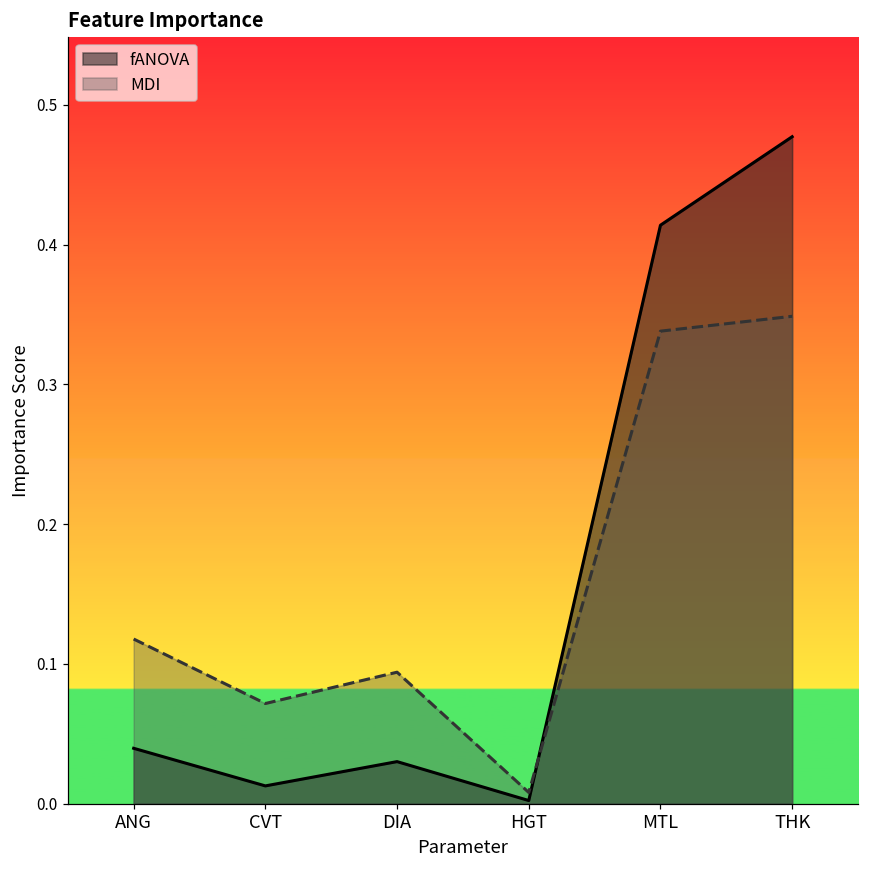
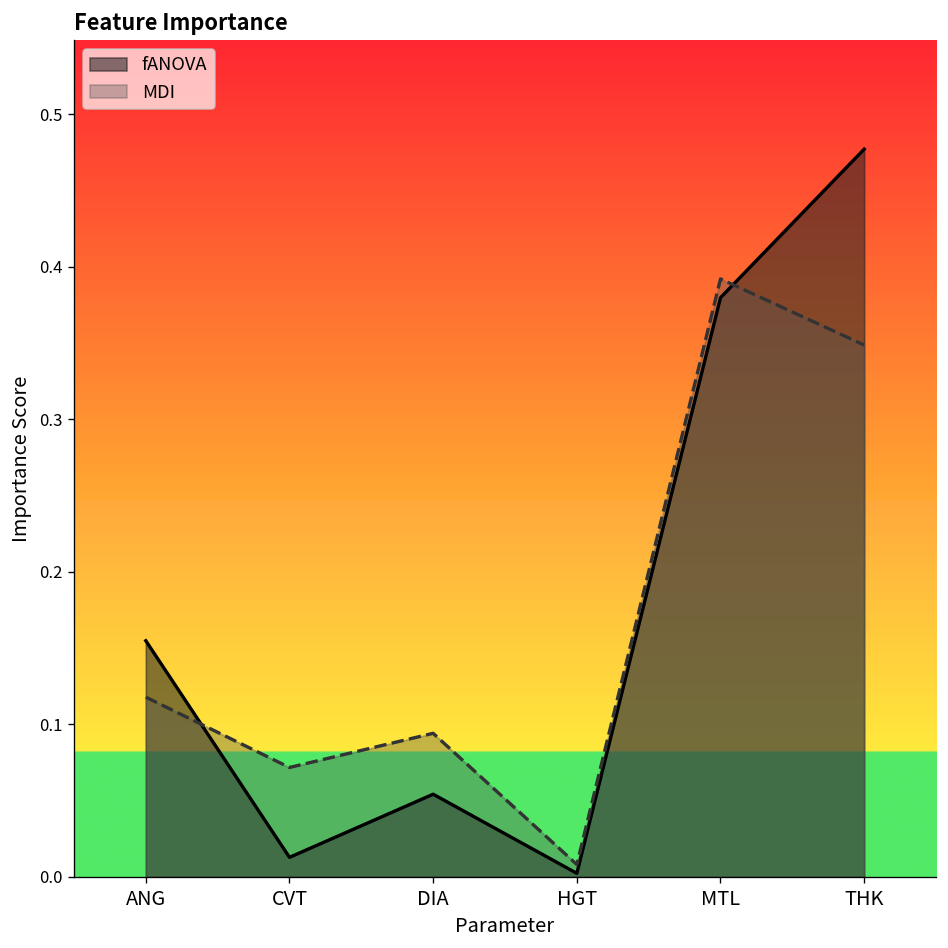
  {
    "fANOVA": {
-     "ANG": 0.040,
+     "ANG": 0.155,
      "CVT": 0.013,
-     "DIA": 0.030,
+     "DIA": 0.054,
      "HGT": 0.002,
-     "MTL": 0.414,
+     "MTL": 0.380,
      "THK": 0.477
    },
    "MDI": {
      "ANG": 0.118,
      "CVT": 0.072,
      "DIA": 0.094,
      "HGT": 0.008,
-     "MTL": 0.338,
+     "MTL": 0.392,
      "THK": 0.349
    }
  }
